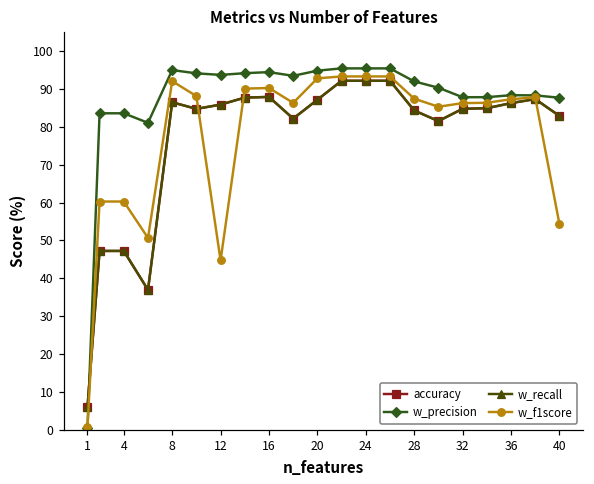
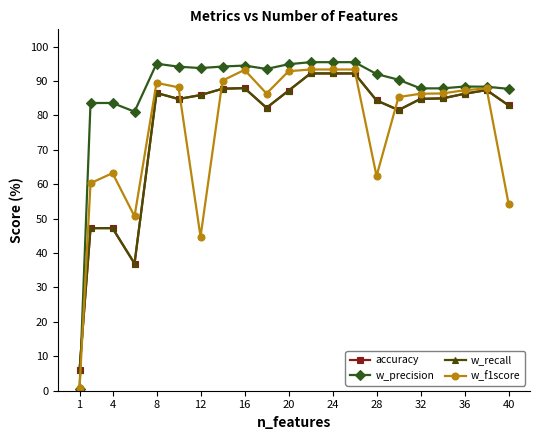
  {
    "w_f1score": {
-     "4": 60,
-     "8": 92,
+     "4": 63,
+     "8": 89,
      "12": 45,
-     "16": 90,
+     "16": 93,
      "20": 93,
      "24": 93,
-     "28": 87,
+     "28": 62,
      "32": 86,
      "36": 87,
      "40": 54
    }
  }
